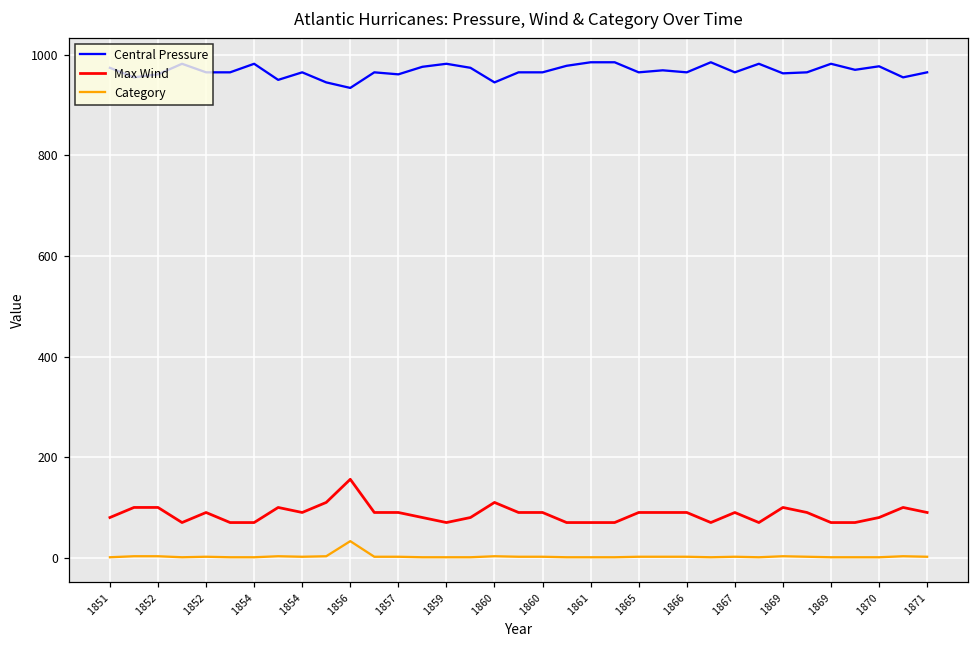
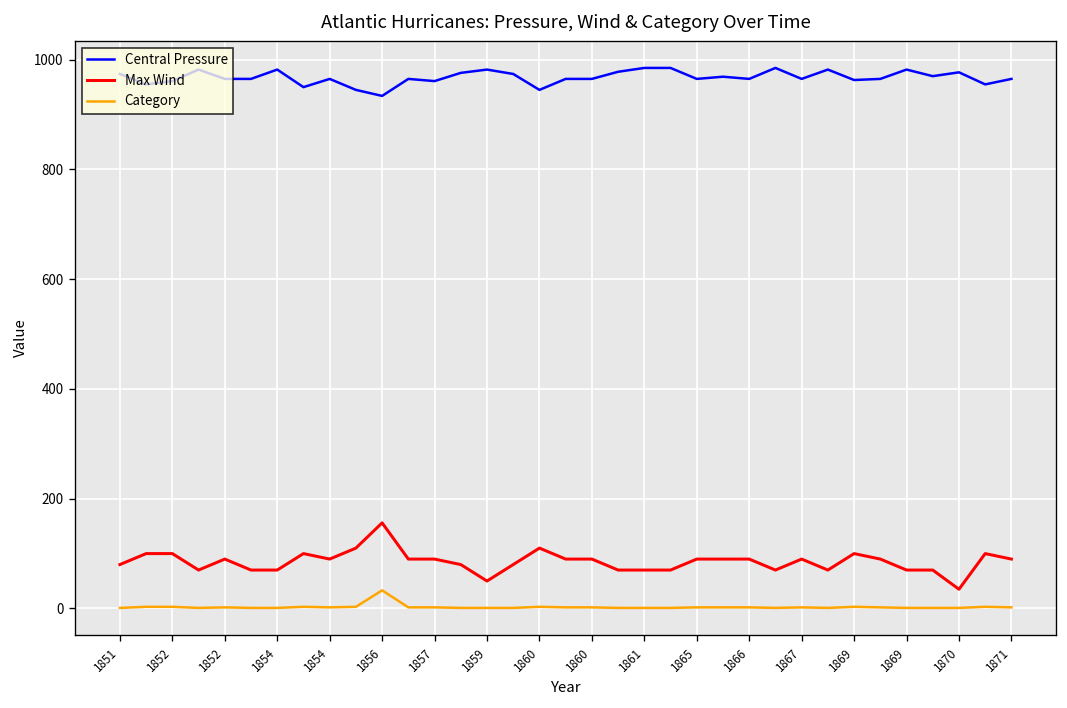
  {
    "Central Pressure": {
      "1856": 930,
      "1857": 960,
      "1859": 980,
      "1861": 990,
      "1865": 970,
      "1866": 970,
      "1867": 970,
      "1870": 980,
      "1871": 970
    },
    "Max Wind": {
      "1851": 80,
      "1856": 160,
      "1857": 90,
-     "1859": 70,
+     "1859": 50,
      "1861": 70,
      "1865": 90,
      "1866": 90,
      "1867": 90,
-     "1870": 80,
+     "1870": 40,
      "1871": 90
    },
    "Category": {
      "1851": 0,
      "1856": 30,
      "1857": 0,
      "1859": 0,
      "1861": 0,
      "1865": 0,
      "1866": 0,
      "1867": 0,
      "1870": 0,
      "1871": 0
    }
  }
